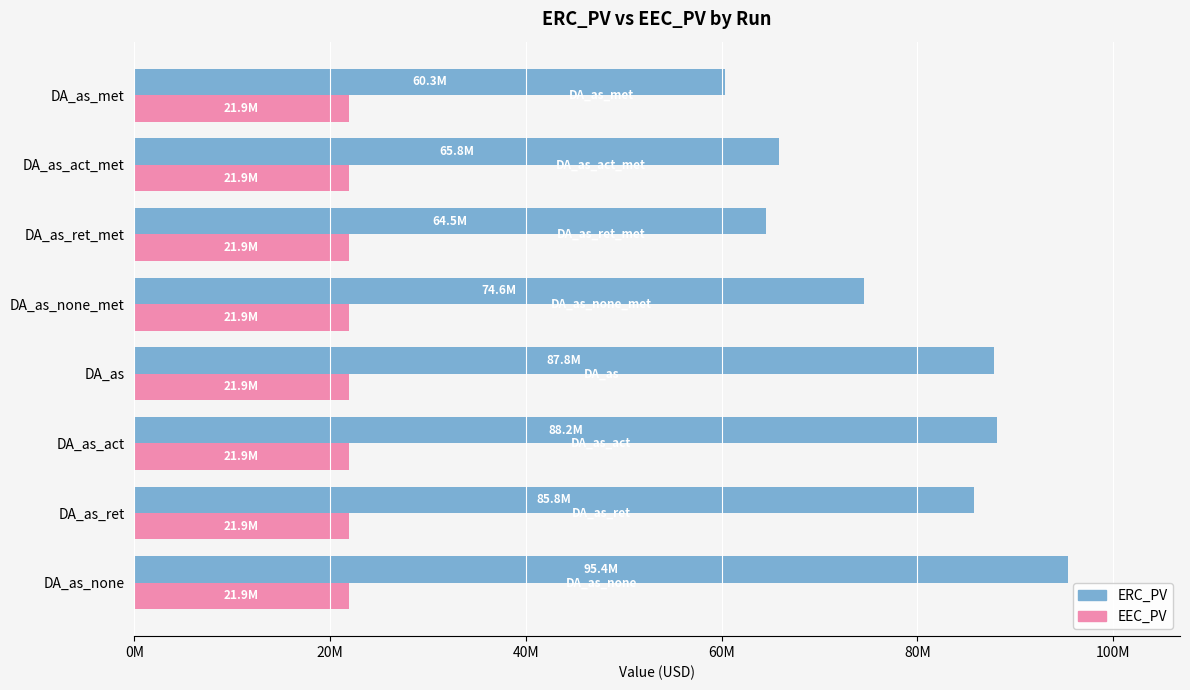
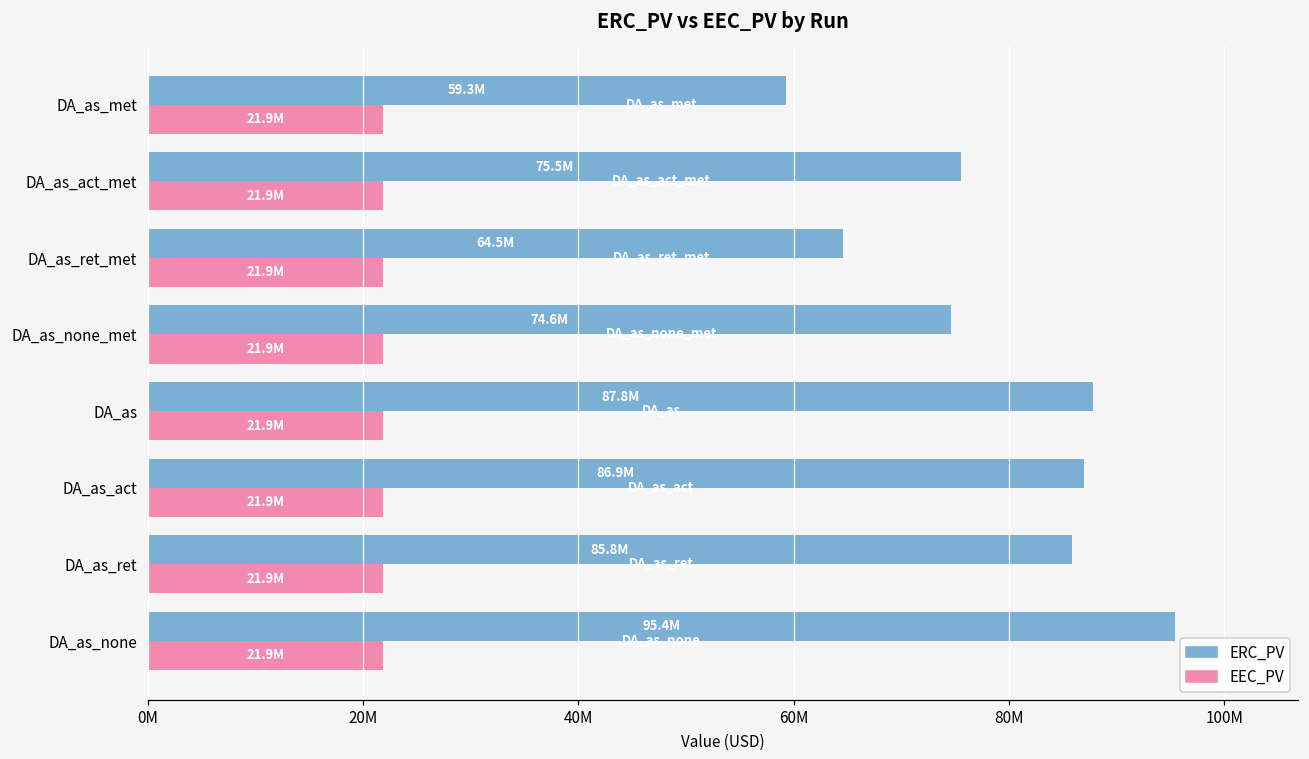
  {
    "ERC_PV": {
-     "DA_as_met": "60.3M",
-     "DA_as_act_met": "65.8M",
+     "DA_as_met": "59.3M",
+     "DA_as_act_met": "75.5M",
      "DA_as_ret_met": "64.5M",
      "DA_as_none_met": "74.6M",
      "DA_as": "87.8M",
-     "DA_as_act": "88.2M"
+     "DA_as_act": "86.9M"
    },
    "EEC_PV": {
      "DA_as_met": "21.9M",
      "DA_as_act_met": "21.9M",
      "DA_as_ret_met": "21.9M",
      "DA_as_none_met": "21.9M",
      "DA_as": "21.9M",
      "DA_as_act": "21.9M",
      "DA_as_ret": "21.9M",
      "DA_as_none": "21.9M"
    }
  }
